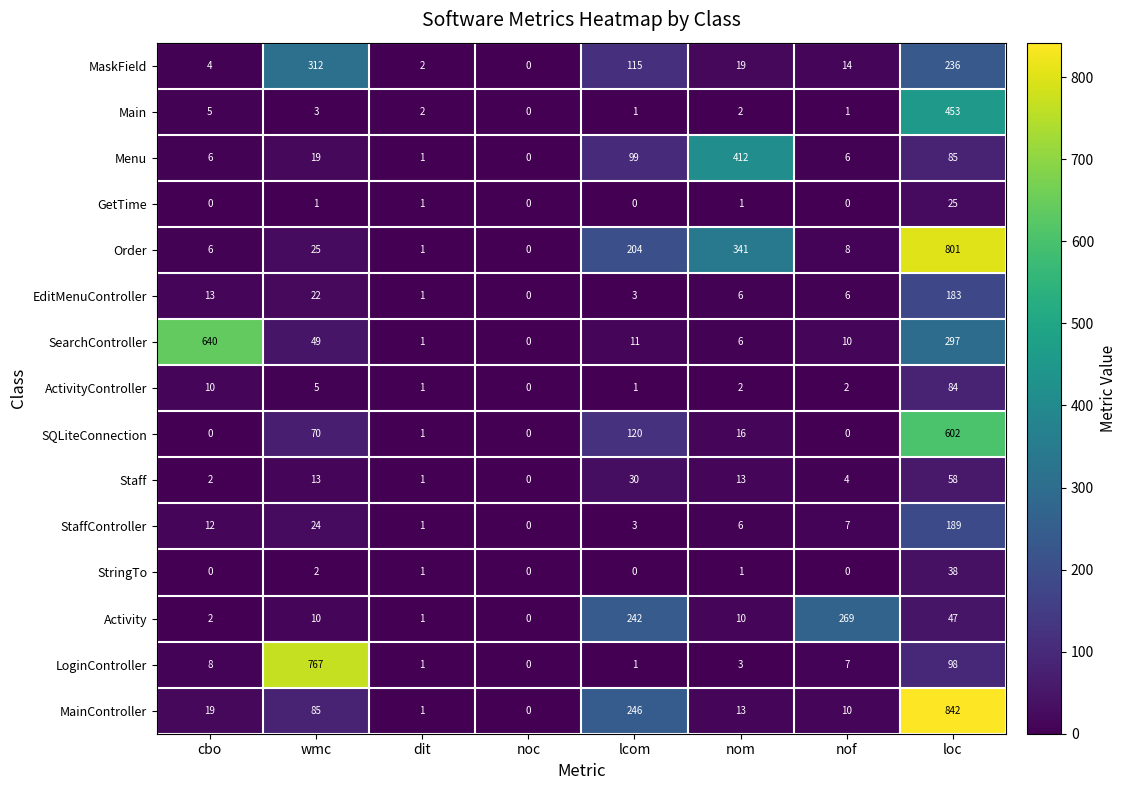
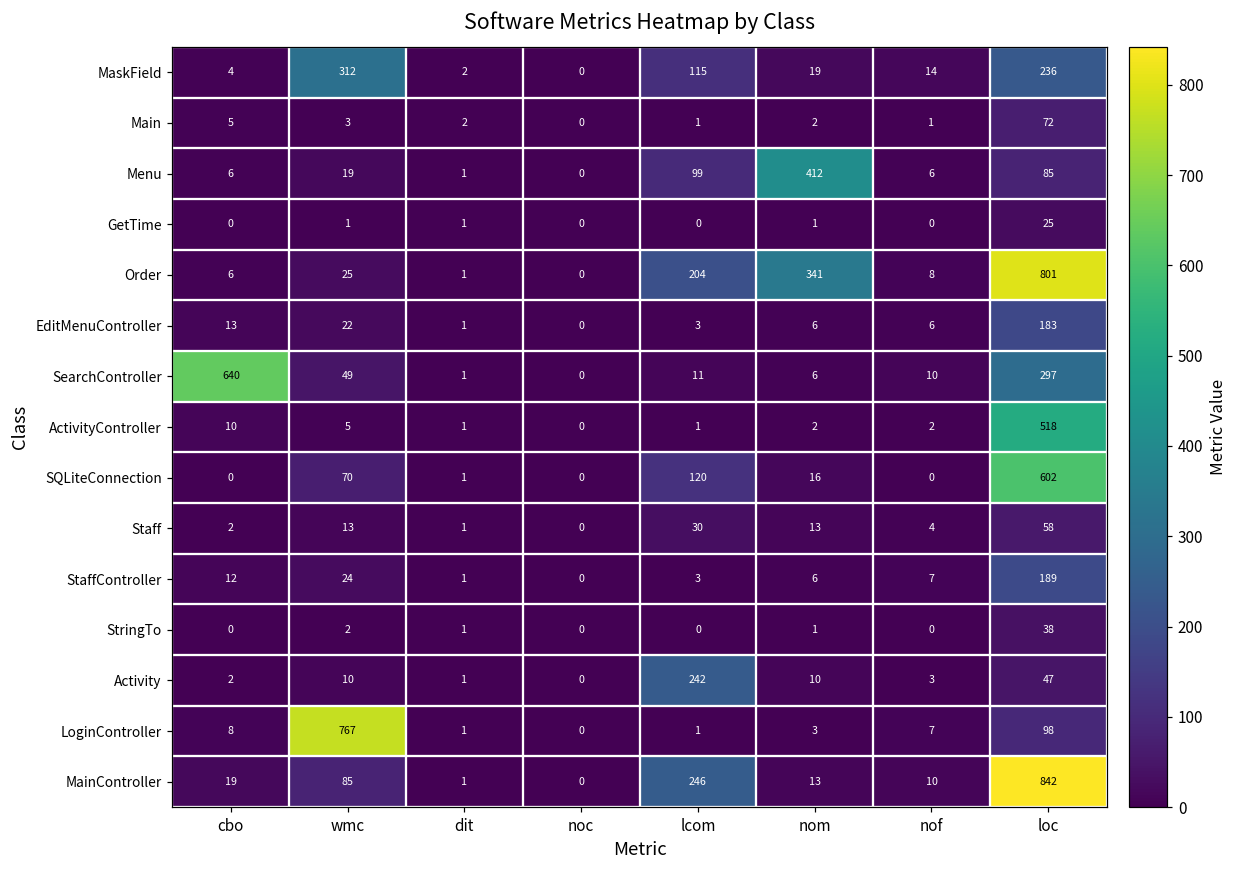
  {
    "MaskField": {
      "cbo": 4,
      "wmc": 312,
      "dit": 2,
      "noc": 0,
      "lcom": 115,
      "nom": 19,
      "nof": 14,
      "loc": 236
    },
    "Main": {
      "cbo": 5,
      "wmc": 3,
      "dit": 2,
      "noc": 0,
      "lcom": 1,
      "nom": 2,
      "nof": 1,
-     "loc": 453
+     "loc": 72
    },
    "Menu": {
      "cbo": 6,
      "wmc": 19,
      "dit": 1,
      "noc": 0,
      "lcom": 99,
      "nom": 412,
      "nof": 6,
      "loc": 85
    },
    "GetTime": {
      "cbo": 0,
      "wmc": 1,
      "dit": 1,
      "noc": 0,
      "lcom": 0,
      "nom": 1,
      "nof": 0,
      "loc": 25
    },
    "Order": {
      "cbo": 6,
      "wmc": 25,
      "dit": 1,
      "noc": 0,
      "lcom": 204,
      "nom": 341,
      "nof": 8,
      "loc": 801
    },
    "EditMenuController": {
      "cbo": 13,
      "wmc": 22,
      "dit": 1,
      "noc": 0,
      "lcom": 3,
      "nom": 6,
      "nof": 6,
      "loc": 183
    },
    "SearchController": {
      "cbo": 640,
      "wmc": 49,
      "dit": 1,
      "noc": 0,
      "lcom": 11,
      "nom": 6,
      "nof": 10,
      "loc": 297
    },
    "ActivityController": {
      "cbo": 10,
      "wmc": 5,
      "dit": 1,
      "noc": 0,
      "lcom": 1,
      "nom": 2,
      "nof": 2,
-     "loc": 84
+     "loc": 518
    },
    "SQLiteConnection": {
      "cbo": 0,
      "wmc": 70,
      "dit": 1,
      "noc": 0,
      "lcom": 120,
      "nom": 16,
      "nof": 0,
      "loc": 602
    },
    "Staff": {
      "cbo": 2,
      "wmc": 13,
      "dit": 1,
      "noc": 0,
      "lcom": 30,
      "nom": 13,
      "nof": 4,
      "loc": 58
    },
    "StaffController": {
      "cbo": 12,
      "wmc": 24,
      "dit": 1,
      "noc": 0,
      "lcom": 3,
      "nom": 6,
      "nof": 7,
      "loc": 189
    },
    "StringTo": {
      "cbo": 0,
      "wmc": 2,
      "dit": 1,
      "noc": 0,
      "lcom": 0,
      "nom": 1,
      "nof": 0,
      "loc": 38
    },
    "Activity": {
      "cbo": 2,
      "wmc": 10,
      "dit": 1,
      "noc": 0,
      "lcom": 242,
      "nom": 10,
-     "nof": 269,
+     "nof": 3,
      "loc": 47
    },
    "LoginController": {
      "cbo": 8,
      "wmc": 767,
      "dit": 1,
      "noc": 0,
      "lcom": 1,
      "nom": 3,
      "nof": 7,
      "loc": 98
    },
    "MainController": {
      "cbo": 19,
      "wmc": 85,
      "dit": 1,
      "noc": 0,
      "lcom": 246,
      "nom": 13,
      "nof": 10,
      "loc": 842
    }
  }
